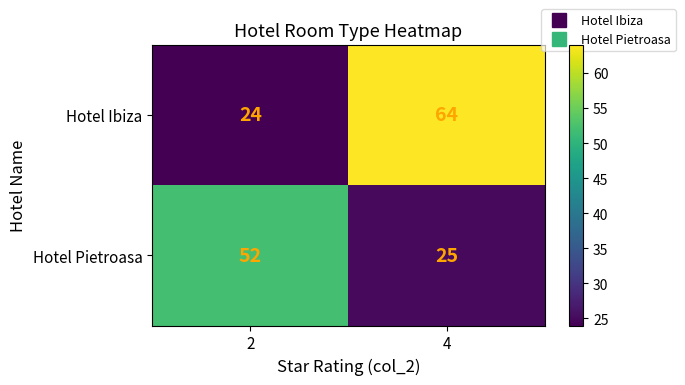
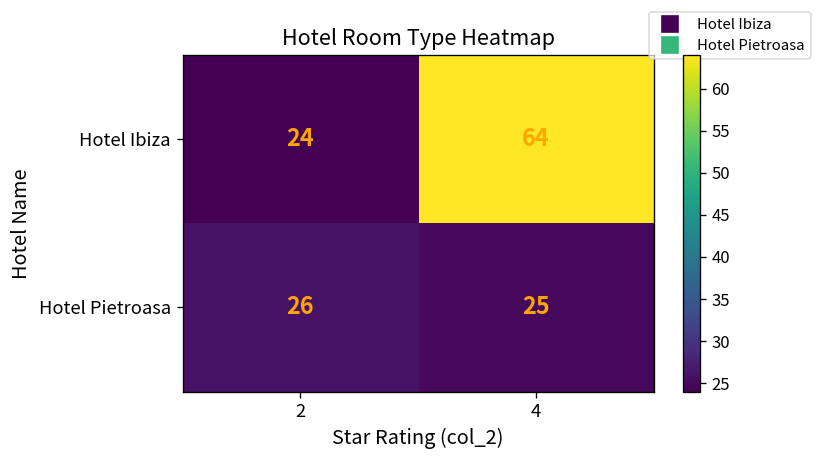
  {
    "Hotel Ibiza": {
      "2": 24,
      "4": 64
    },
    "Hotel Pietroasa": {
-     "2": 52,
+     "2": 26,
      "4": 25
    }
  }
